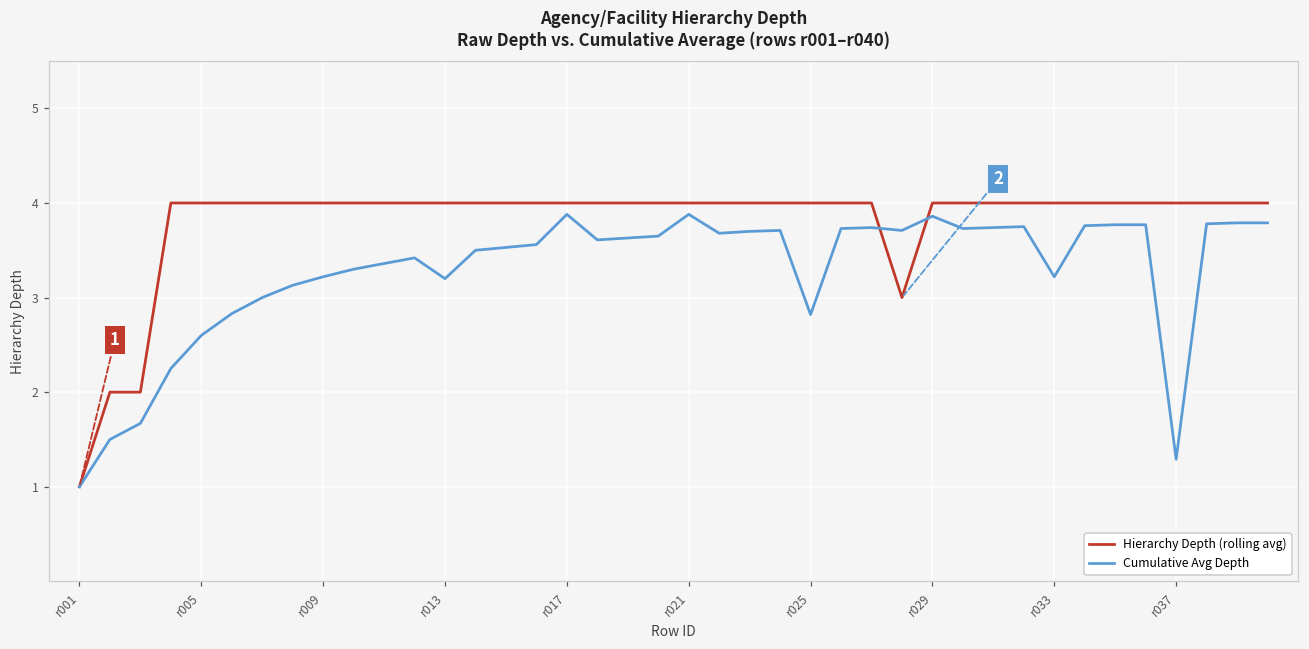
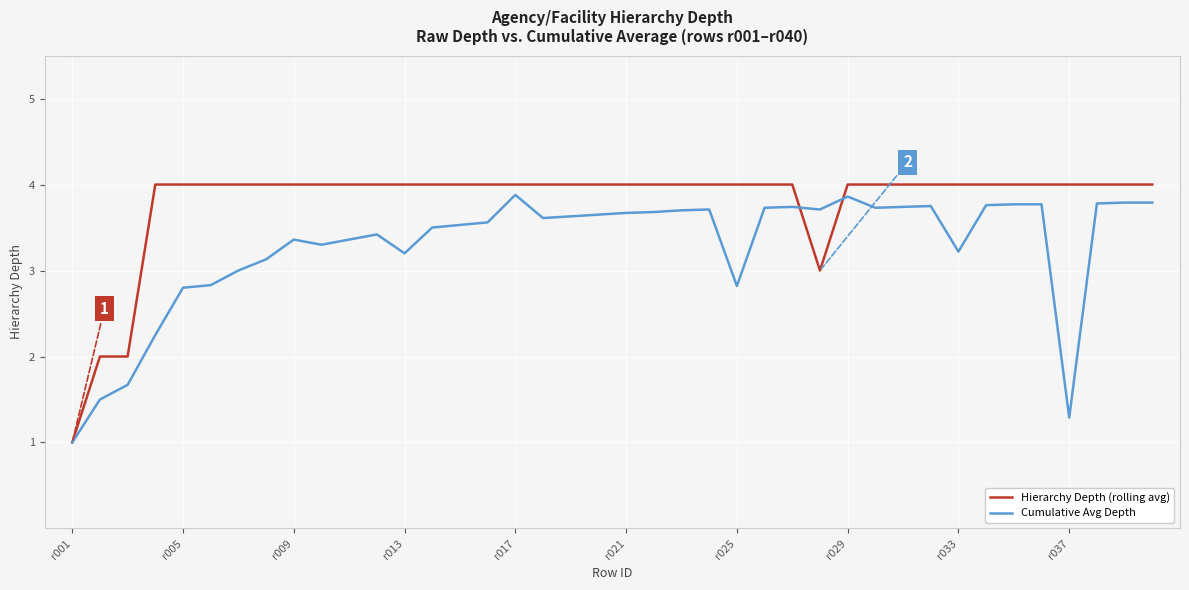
  {
    "Hierarchy Depth (rolling avg)": {
      "r005": 4.0,
      "r009": 4.0,
      "r013": 4.0,
      "r017": 4.0,
      "r021": 4.0,
      "r025": 4.0,
      "r029": 4.0,
      "r033": 4.0,
      "r037": 4.0
    },
    "Cumulative Avg Depth": {
-     "r005": 2.6,
-     "r009": 3.2,
+     "r005": 2.8,
+     "r009": 3.4,
      "r013": 3.2,
      "r017": 3.9,
-     "r021": 3.9,
+     "r021": 3.7,
      "r025": 2.8,
      "r029": 3.9,
      "r033": 3.2,
      "r037": 1.3
    }
  }
